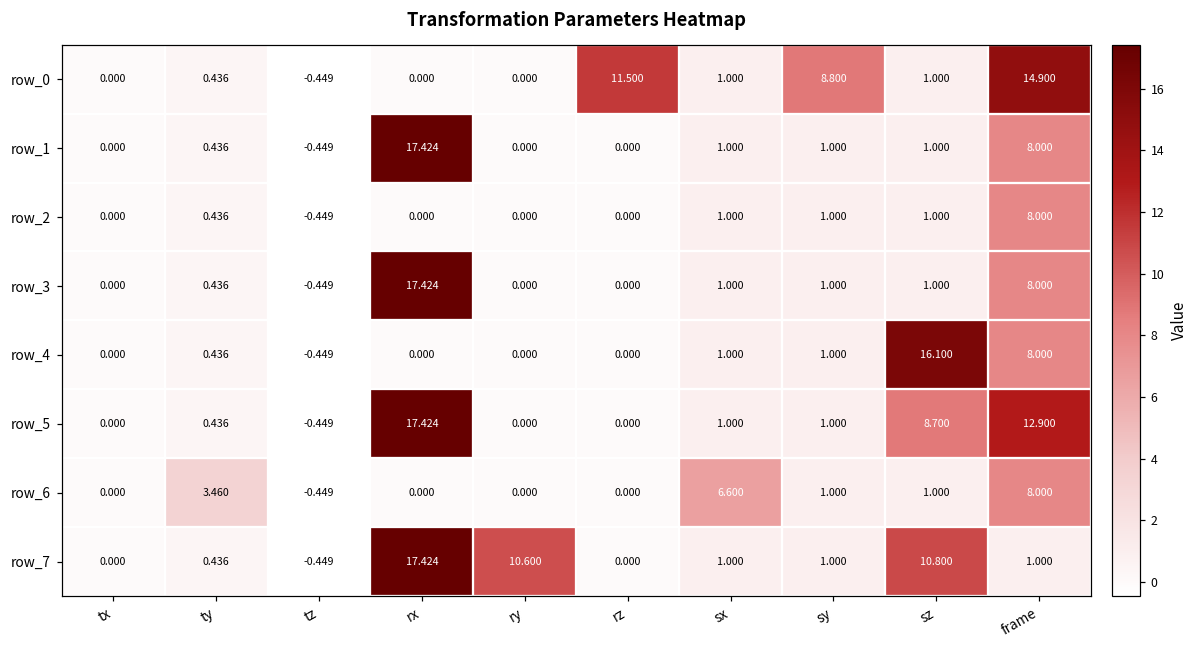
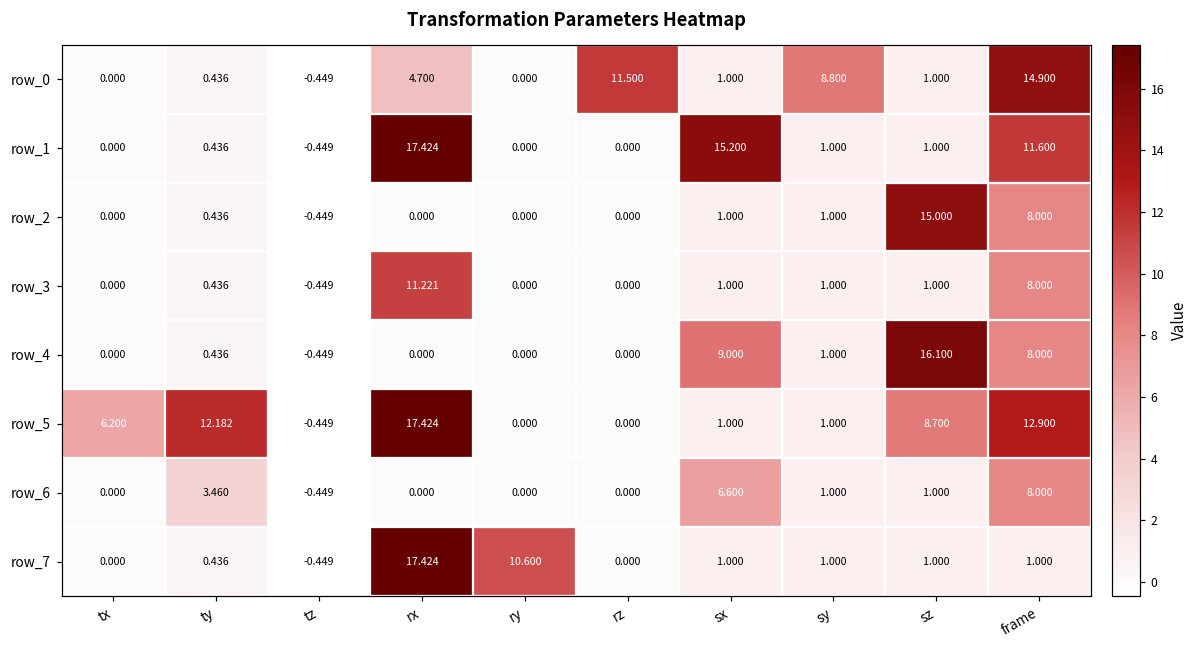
  {
    "row_0": {
      "tx": 0.000,
      "ty": 0.436,
      "tz": -0.449,
-     "rx": 0.000,
+     "rx": 4.700,
      "ry": 0.000,
      "rz": 11.500,
      "sx": 1.000,
      "sy": 8.800,
      "sz": 1.000,
      "frame": 14.900
    },
    "row_1": {
      "tx": 0.000,
      "ty": 0.436,
      "tz": -0.449,
      "rx": 17.424,
      "ry": 0.000,
      "rz": 0.000,
-     "sx": 1.000,
+     "sx": 15.200,
      "sy": 1.000,
      "sz": 1.000,
-     "frame": 8.000
+     "frame": 11.600
    },
    "row_2": {
      "tx": 0.000,
      "ty": 0.436,
      "tz": -0.449,
      "rx": 0.000,
      "ry": 0.000,
      "rz": 0.000,
      "sx": 1.000,
      "sy": 1.000,
-     "sz": 1.000,
+     "sz": 15.000,
      "frame": 8.000
    },
    "row_3": {
      "tx": 0.000,
      "ty": 0.436,
      "tz": -0.449,
-     "rx": 17.424,
+     "rx": 11.221,
      "ry": 0.000,
      "rz": 0.000,
      "sx": 1.000,
      "sy": 1.000,
      "sz": 1.000,
      "frame": 8.000
    },
    "row_4": {
      "tx": 0.000,
      "ty": 0.436,
      "tz": -0.449,
      "rx": 0.000,
      "ry": 0.000,
      "rz": 0.000,
-     "sx": 1.000,
+     "sx": 9.000,
      "sy": 1.000,
      "sz": 16.100,
      "frame": 8.000
    },
    "row_5": {
-     "tx": 0.000,
-     "ty": 0.436,
+     "tx": 6.200,
+     "ty": 12.182,
      "tz": -0.449,
      "rx": 17.424,
      "ry": 0.000,
      "rz": 0.000,
      "sx": 1.000,
      "sy": 1.000,
      "sz": 8.700,
      "frame": 12.900
    },
    "row_6": {
      "tx": 0.000,
      "ty": 3.460,
      "tz": -0.449,
      "rx": 0.000,
      "ry": 0.000,
      "rz": 0.000,
      "sx": 6.600,
      "sy": 1.000,
      "sz": 1.000,
      "frame": 8.000
    },
    "row_7": {
      "tx": 0.000,
      "ty": 0.436,
      "tz": -0.449,
      "rx": 17.424,
      "ry": 10.600,
      "rz": 0.000,
      "sx": 1.000,
      "sy": 1.000,
-     "sz": 10.800,
+     "sz": 1.000,
      "frame": 1.000
    }
  }
